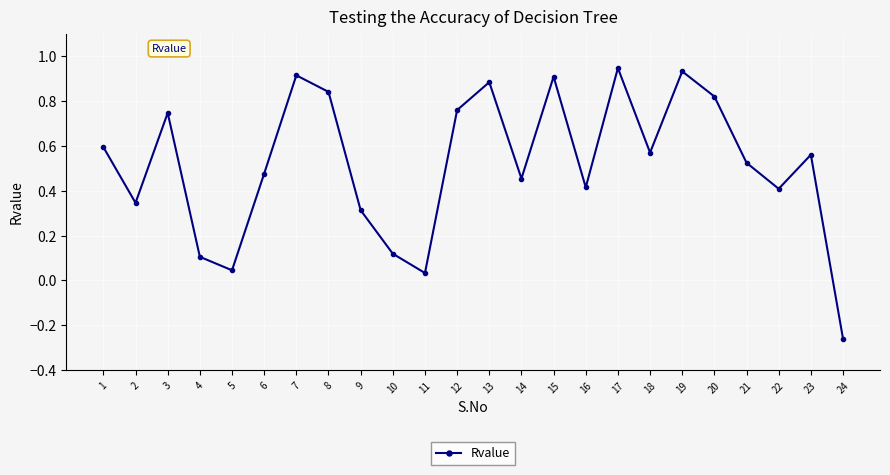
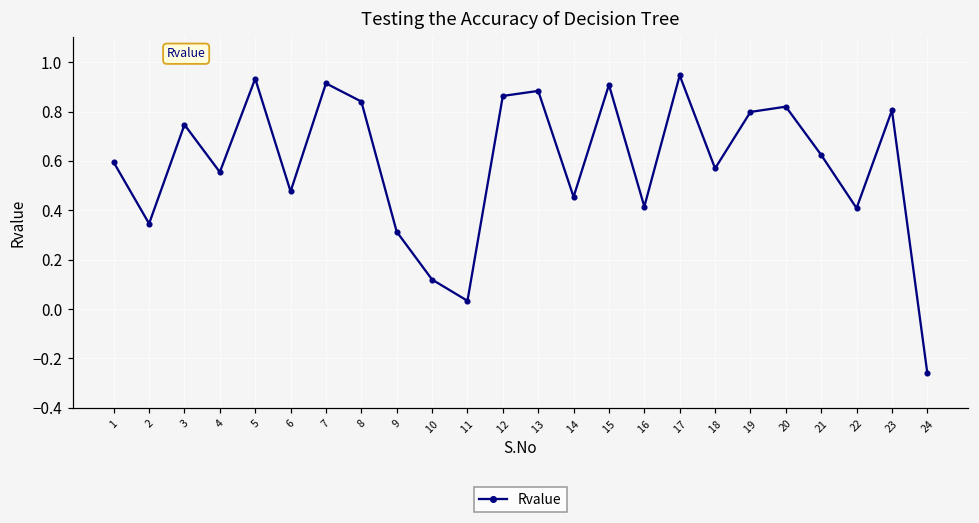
  {
    "1": 0.59,
    "2": 0.35,
    "3": 0.75,
-   "4": 0.11,
-   "5": 0.05,
+   "4": 0.55,
+   "5": 0.93,
    "6": 0.48,
    "7": 0.91,
    "8": 0.84,
    "9": 0.31,
    "10": 0.12,
    "11": 0.03,
-   "12": 0.76,
+   "12": 0.86,
    "13": 0.88,
    "14": 0.45,
    "15": 0.91,
    "16": 0.41,
    "17": 0.95,
    "18": 0.57,
-   "19": 0.93,
+   "19": 0.80,
    "20": 0.82,
-   "21": 0.52,
+   "21": 0.62,
    "22": 0.41,
-   "23": 0.56,
+   "23": 0.81,
    "24": -0.26
  }
